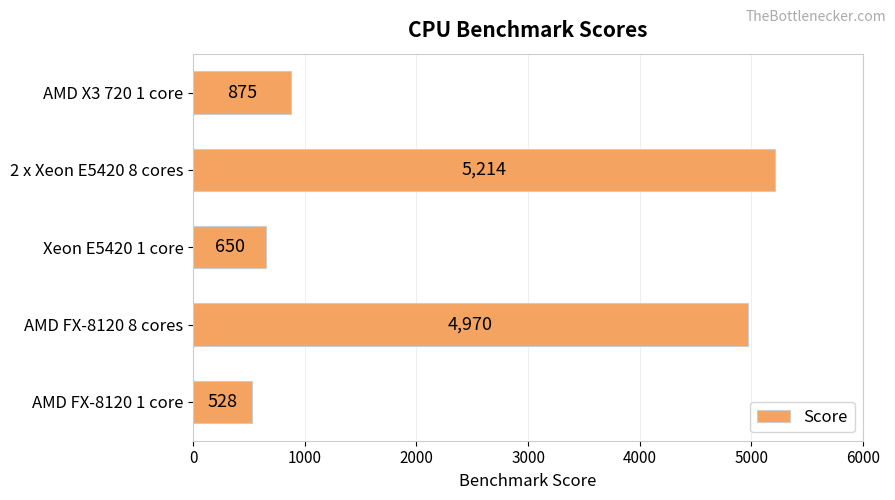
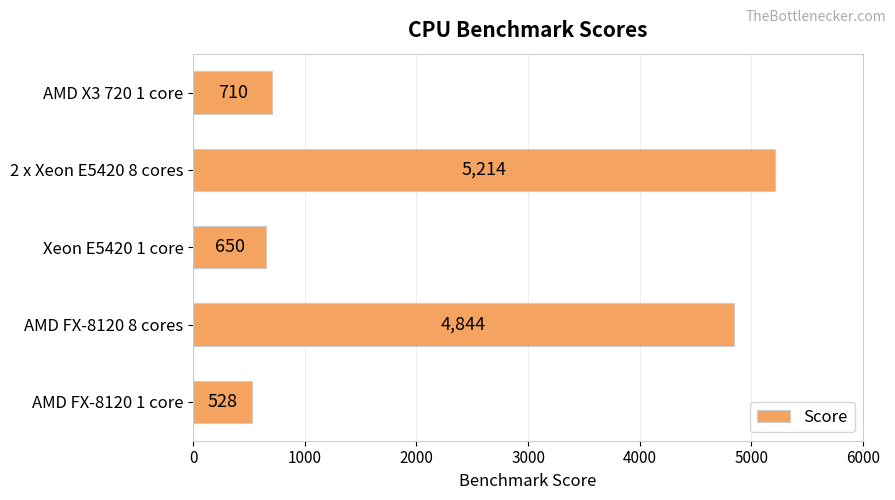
  {
-   "AMD X3 720 1 core": "875",
+   "AMD X3 720 1 core": "710",
    "2 x Xeon E5420 8 cores": "5,214",
    "Xeon E5420 1 core": "650",
-   "AMD FX-8120 8 cores": "4,970",
+   "AMD FX-8120 8 cores": "4,844",
    "AMD FX-8120 1 core": "528"
  }
